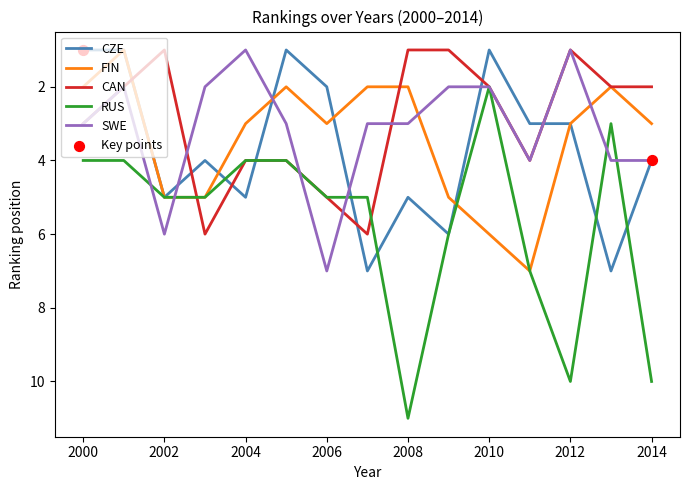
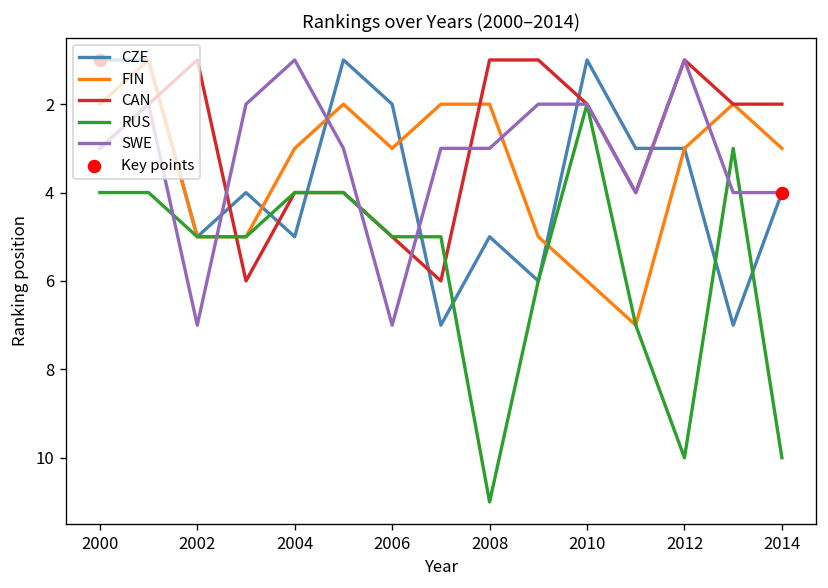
  {
    "CZE": {
      "2004": 5,
      "2006": 2,
      "2008": 5,
      "2010": 1
    },
    "FIN": {
      "2004": 3,
      "2006": 3,
      "2008": 2,
      "2010": 6,
      "2014": 3
    },
    "CAN": {
      "2008": 1,
      "2014": 2
    },
    "RUS": {
      "2000": 4,
      "2008": 11,
      "2012": 10,
      "2014": 10
    },
    "SWE": {
-     "2002": 6,
+     "2002": 7,
      "2004": 1,
      "2006": 7,
      "2008": 3
    }
  }
